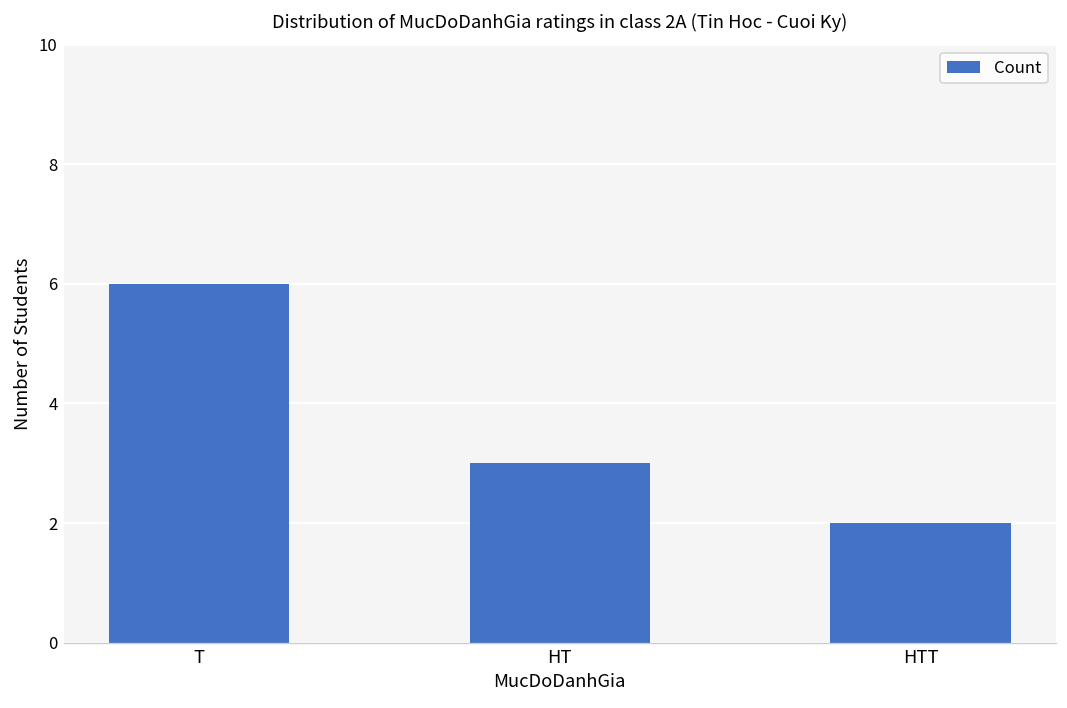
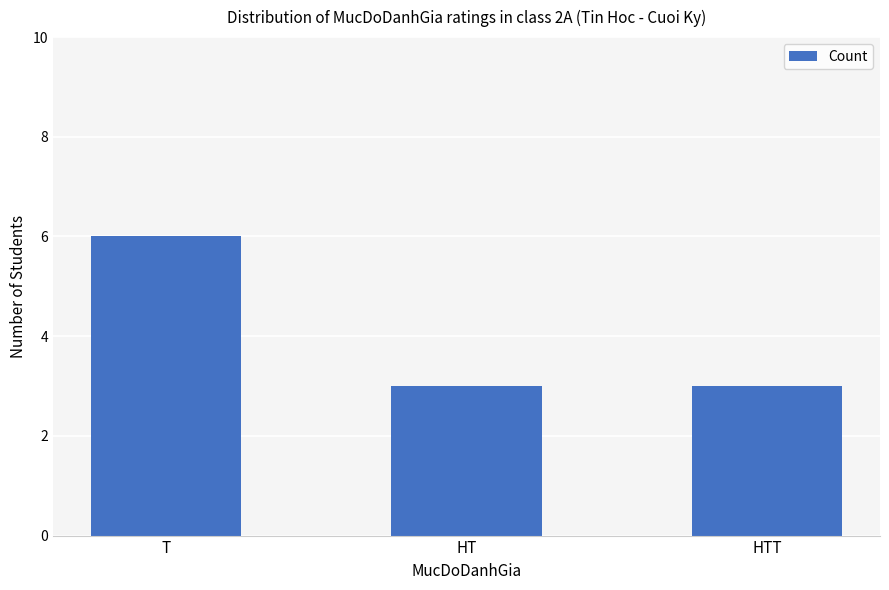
  {
    "T": 6,
    "HT": 3,
-   "HTT": 2
+   "HTT": 3
  }
